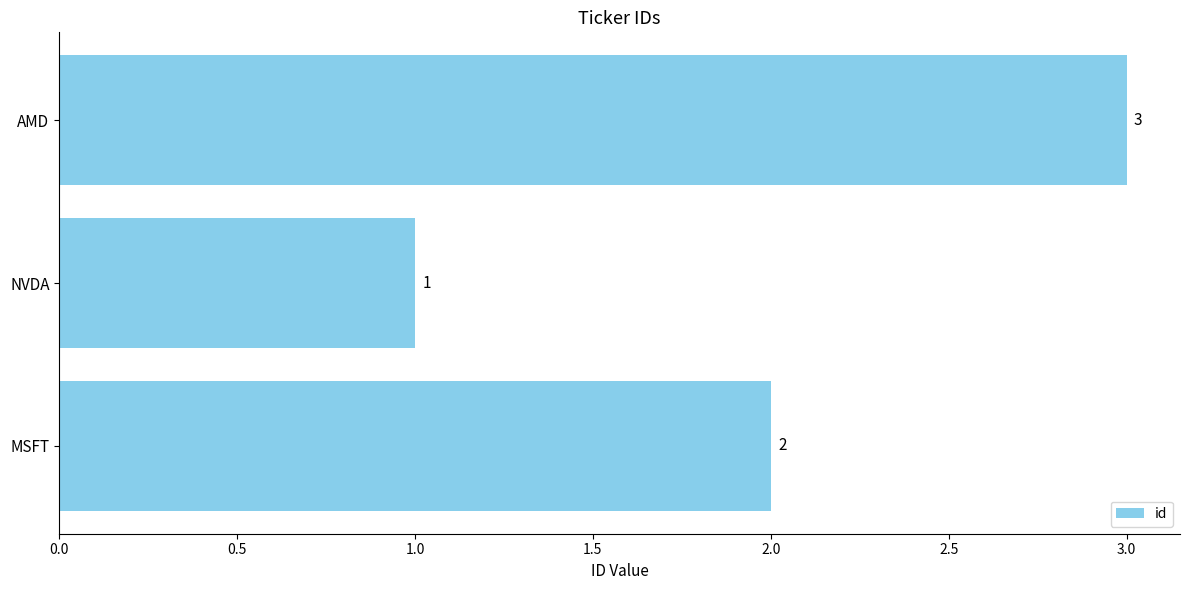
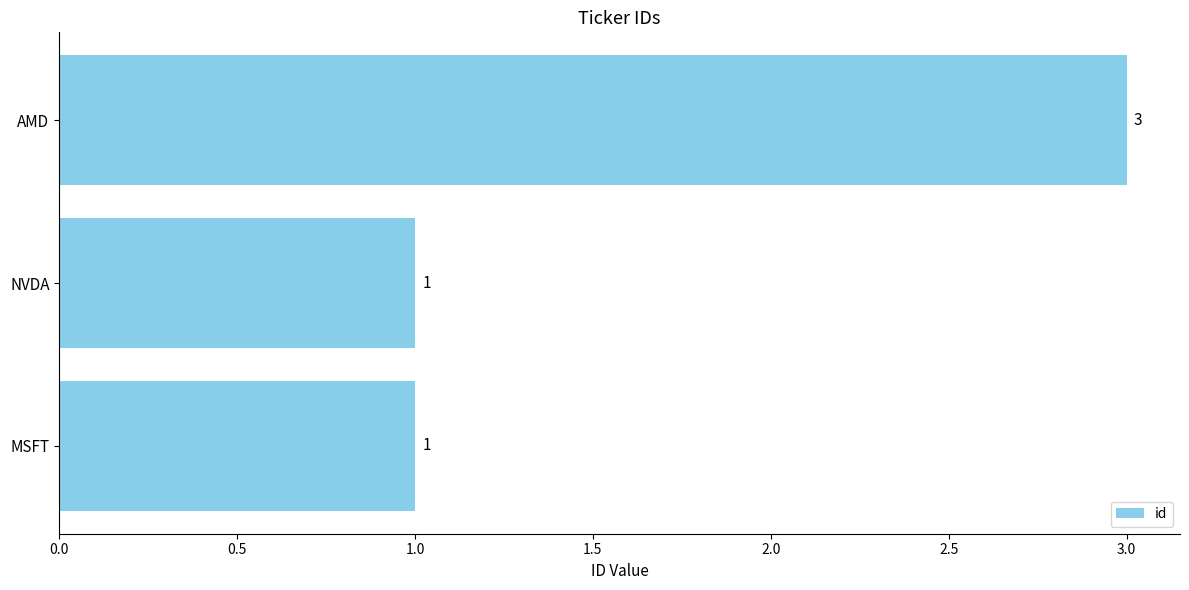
  {
    "AMD": 3,
    "NVDA": 1,
-   "MSFT": 2
+   "MSFT": 1
  }
